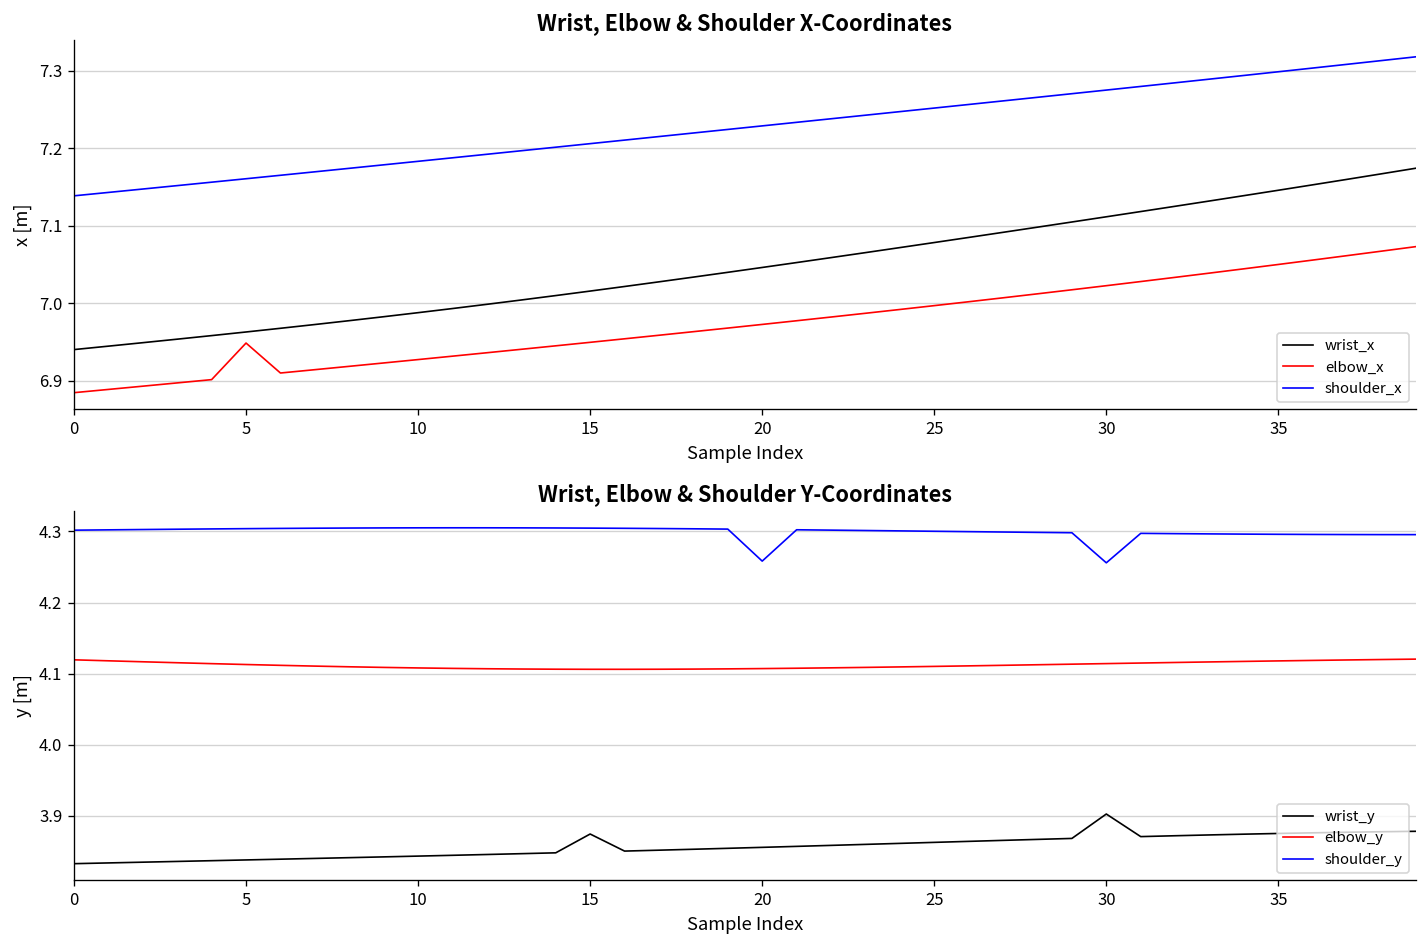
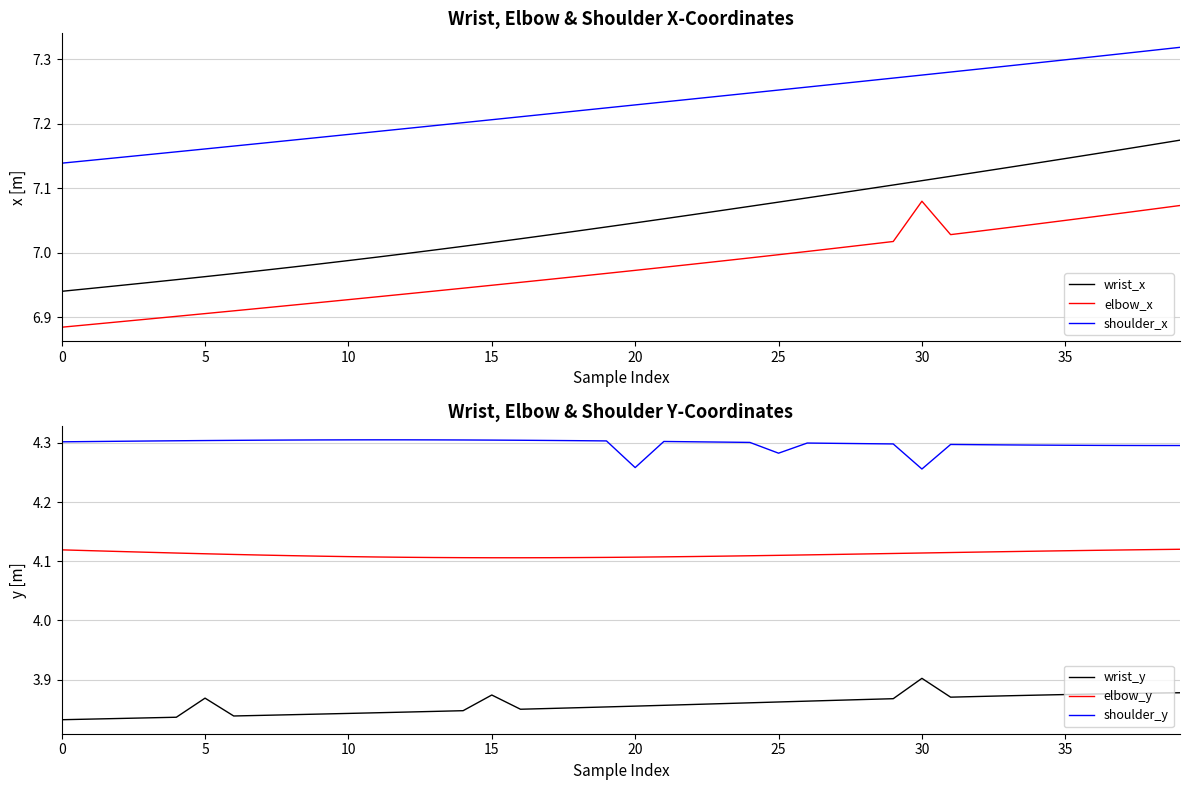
  {
    "Wrist, Elbow & Shoulder X-Coordinates": {
      "wrist_x": {
        "0": 6.94,
        "5": 6.96,
        "10": 6.99,
        "15": 7.02,
        "20": 7.05,
        "25": 7.08,
        "30": 7.11,
        "35": 7.15
      },
      "elbow_x": {
        "0": 6.88,
-       "5": 6.95,
+       "5": 6.91,
        "10": 6.93,
        "15": 6.95,
        "20": 6.97,
        "25": 7.00,
-       "30": 7.02,
+       "30": 7.08,
        "35": 7.05
      },
      "shoulder_x": {
        "0": 7.14,
        "5": 7.16,
        "10": 7.18,
        "15": 7.21,
        "20": 7.23,
        "25": 7.25,
        "30": 7.28,
        "35": 7.30
      }
    },
    "Wrist, Elbow & Shoulder Y-Coordinates": {
      "wrist_y": {
        "0": 3.83,
-       "5": 3.84,
+       "5": 3.87,
        "10": 3.84,
        "15": 3.87,
        "20": 3.86,
        "25": 3.86,
        "30": 3.90
      },
      "elbow_y": {
        "0": 4.12,
        "5": 4.11,
        "10": 4.11,
        "15": 4.11,
        "20": 4.11,
        "25": 4.11,
        "30": 4.11,
        "35": 4.12
      },
      "shoulder_y": {
        "0": 4.30,
        "5": 4.30,
        "10": 4.31,
        "15": 4.30,
        "20": 4.26,
-       "25": 4.30,
+       "25": 4.28,
        "30": 4.26,
        "35": 4.30
      }
    }
  }
